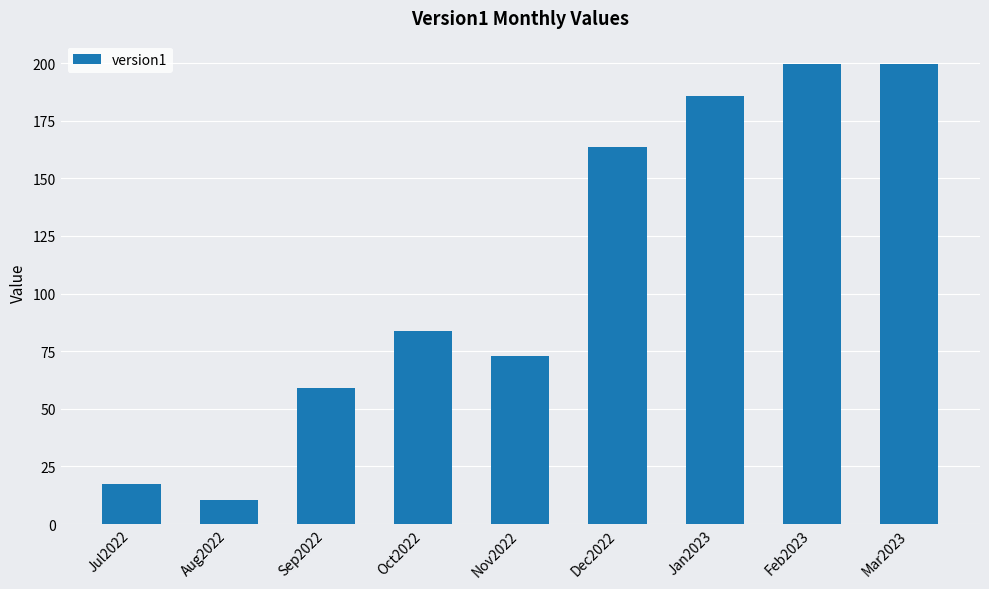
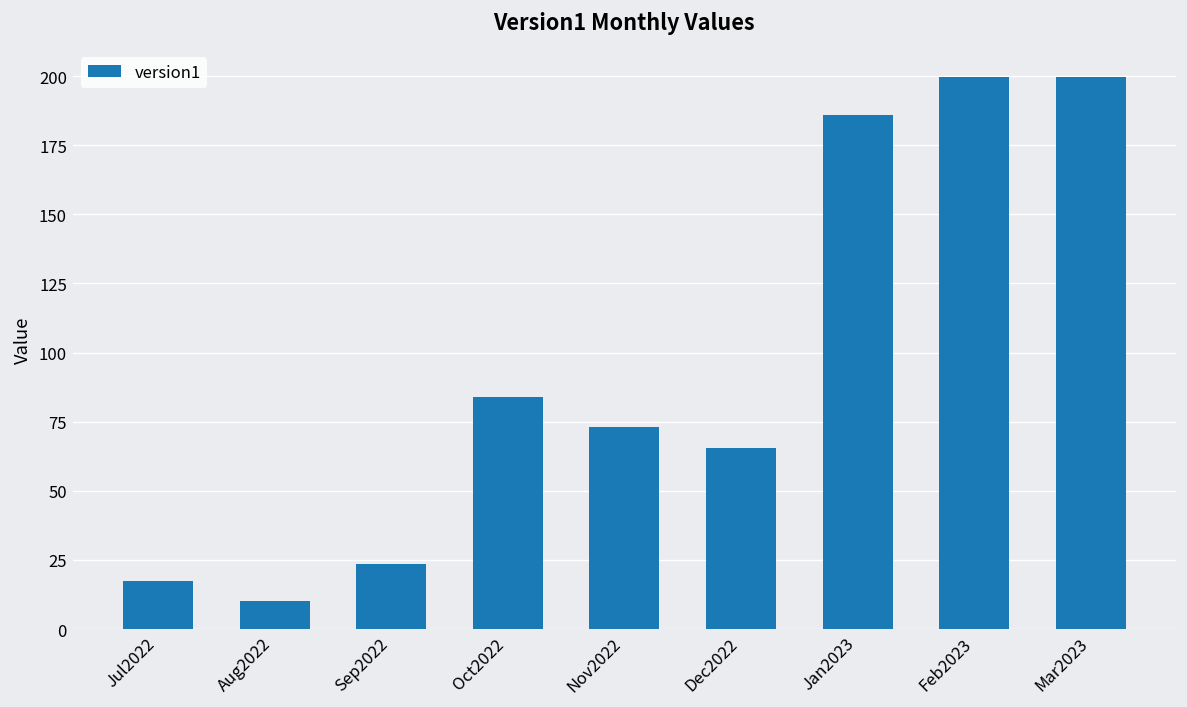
  {
    "Jul2022": 17,
    "Aug2022": 10,
-   "Sep2022": 59,
+   "Sep2022": 23,
    "Oct2022": 84,
    "Nov2022": 73,
-   "Dec2022": 164,
+   "Dec2022": 66,
    "Jan2023": 186,
    "Feb2023": 200,
    "Mar2023": 200
  }
